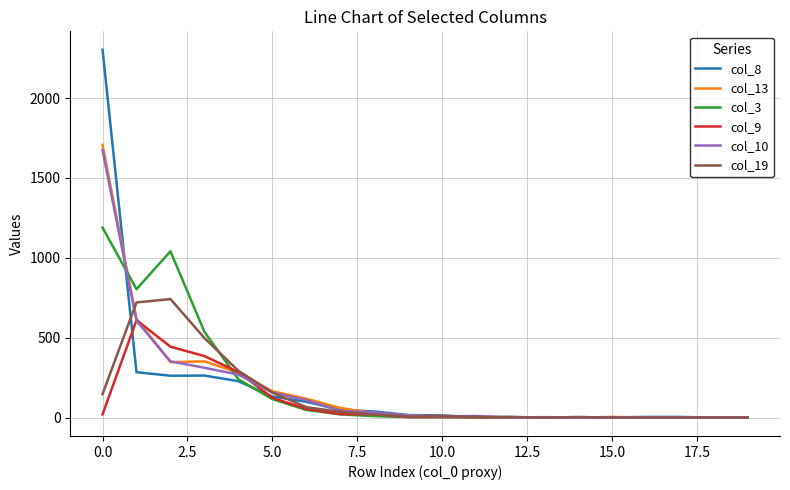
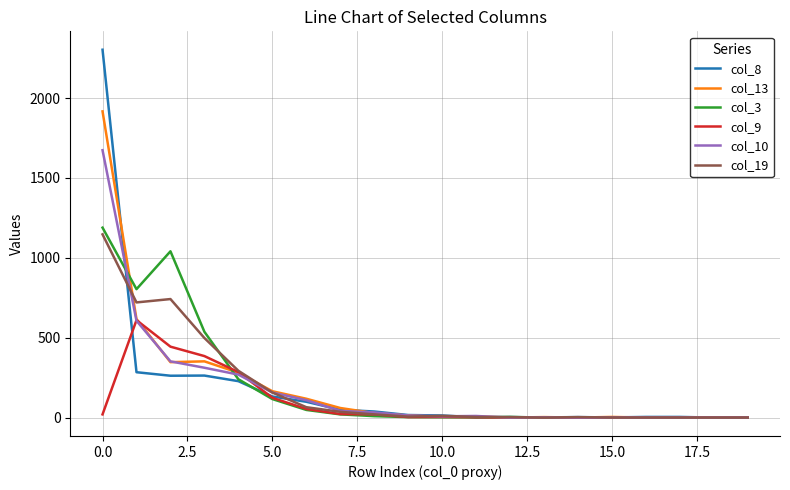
  {
    "col_8": {
      "0.0": 2300
    },
    "col_13": {
-     "0.0": 1710
+     "0.0": 1920
    },
    "col_3": {
      "0.0": 1190
    },
    "col_9": {
      "0.0": 20
    },
    "col_10": {
      "0.0": 1670
    },
    "col_19": {
-     "0.0": 150
+     "0.0": 1150
    }
  }
